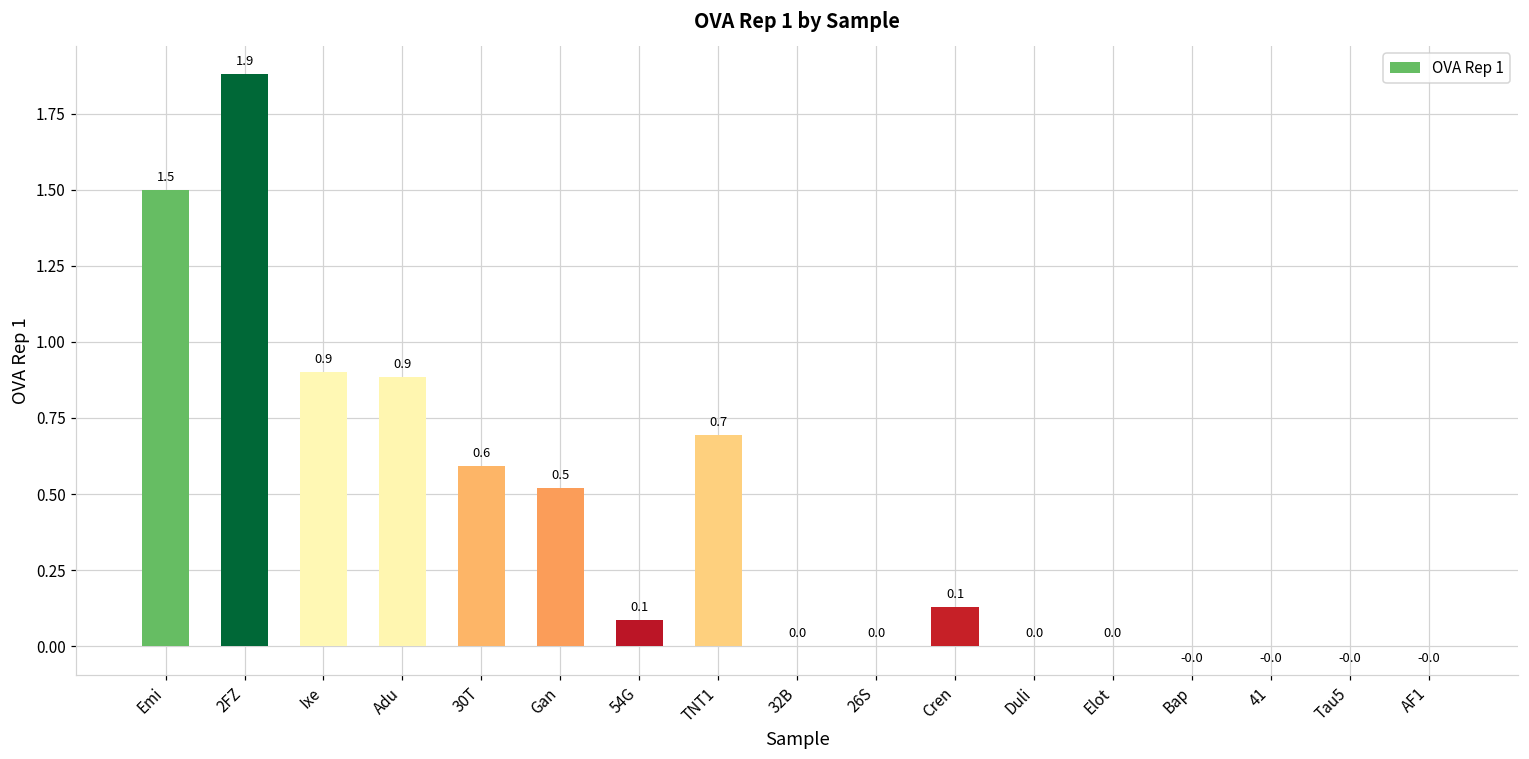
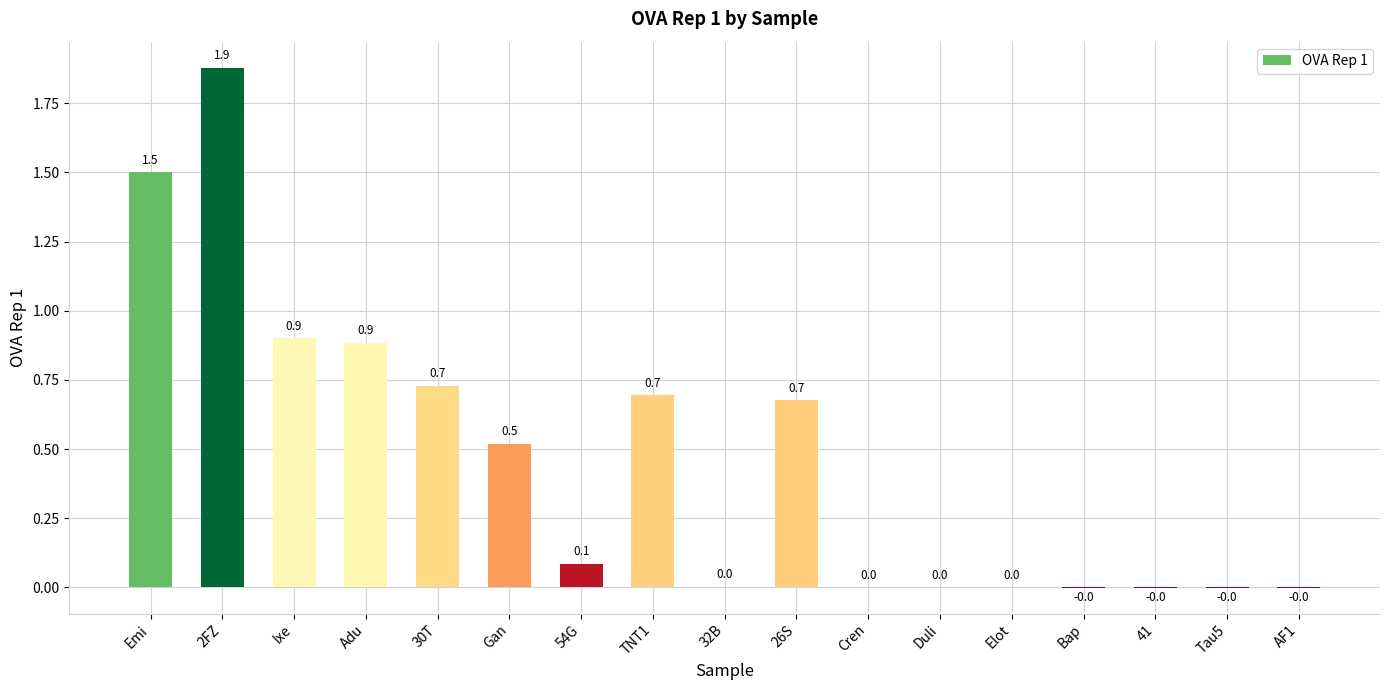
  {
    "Emi": 1.5,
    "2FZ": 1.9,
    "Ixe": 0.9,
    "Adu": 0.9,
-   "30T": 0.6,
+   "30T": 0.7,
    "Gan": 0.5,
    "54G": 0.1,
    "TNT1": 0.7,
    "32B": 0.0,
-   "26S": 0.0,
-   "Cren": 0.1,
+   "26S": 0.7,
+   "Cren": 0.0,
    "Duli": 0.0,
    "Elot": 0.0,
    "Bap": -0.0,
    "41": -0.0,
    "Tau5": -0.0,
    "AF1": -0.0
  }
